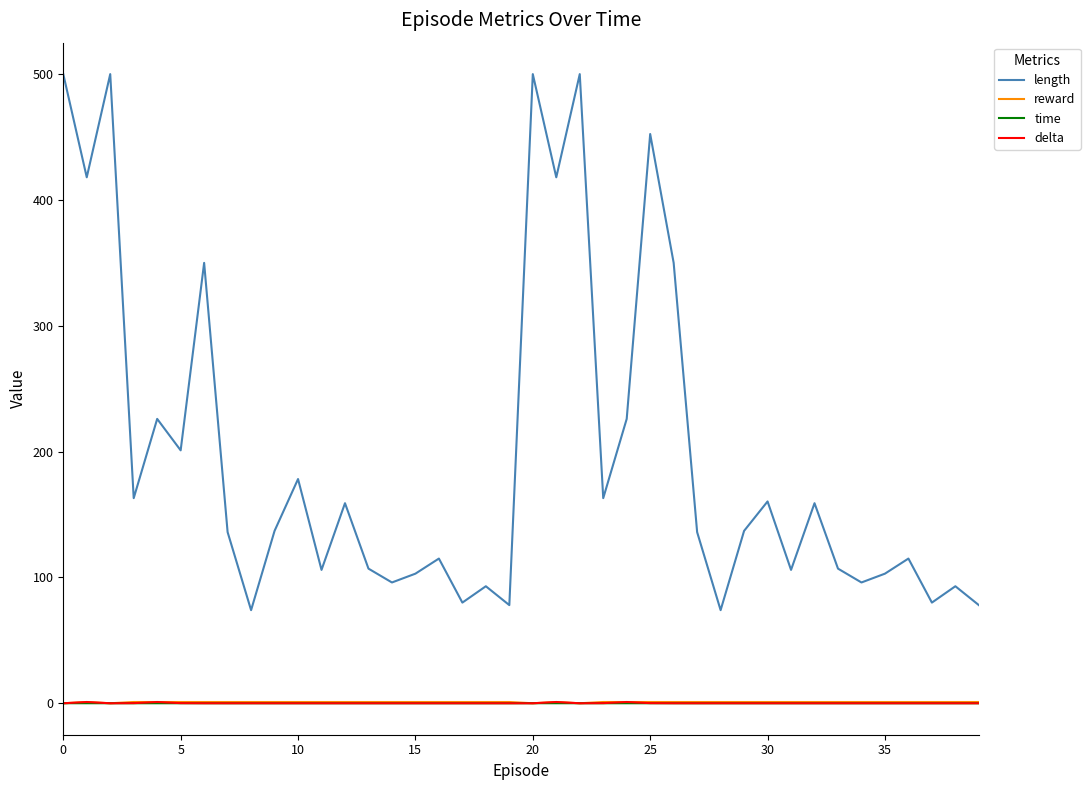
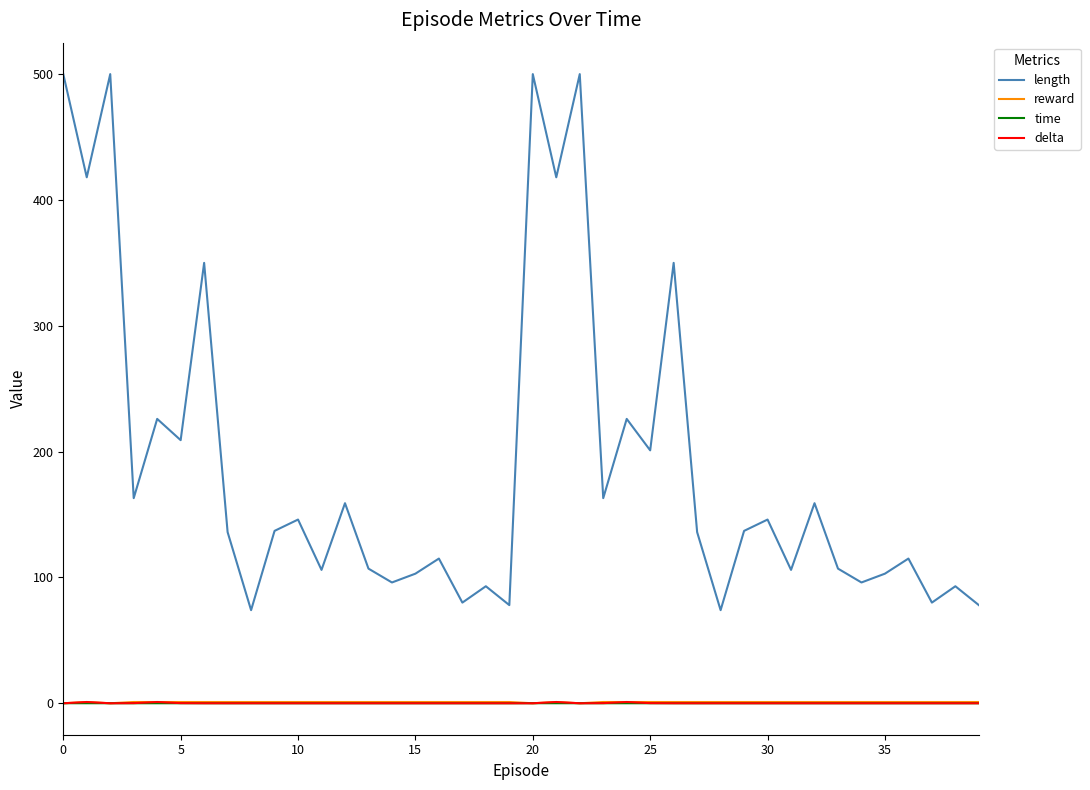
  {
    "length": {
      "0": 500,
-     "5": 201,
-     "10": 178,
+     "5": 209,
+     "10": 146,
      "15": 103,
      "20": 500,
-     "25": 452,
-     "30": 160,
+     "25": 201,
+     "30": 146,
      "35": 103
    }
  }
